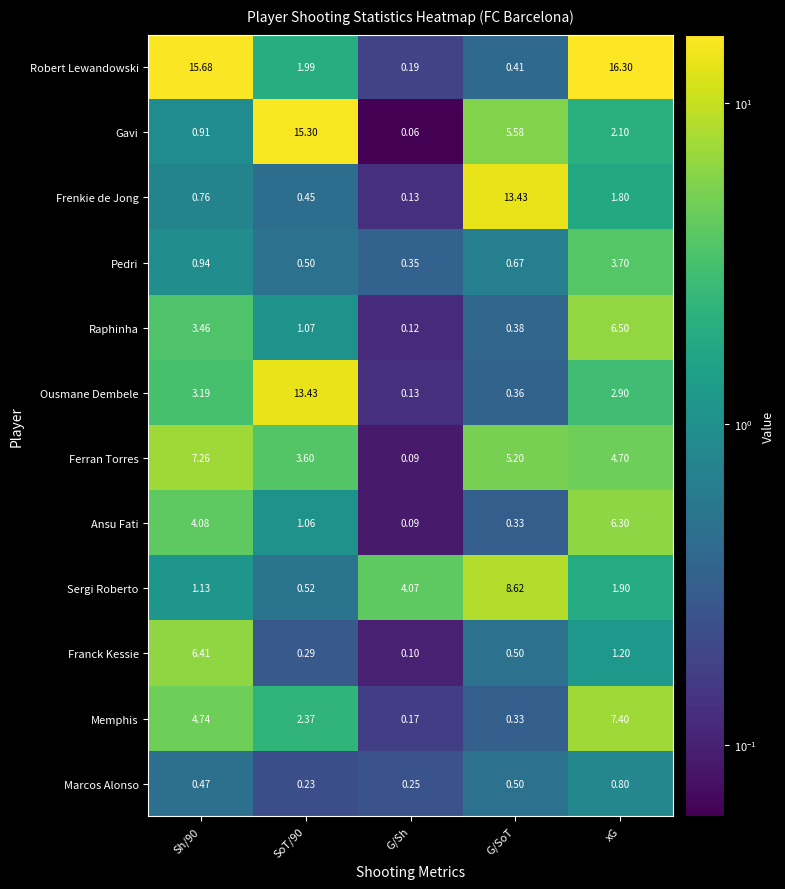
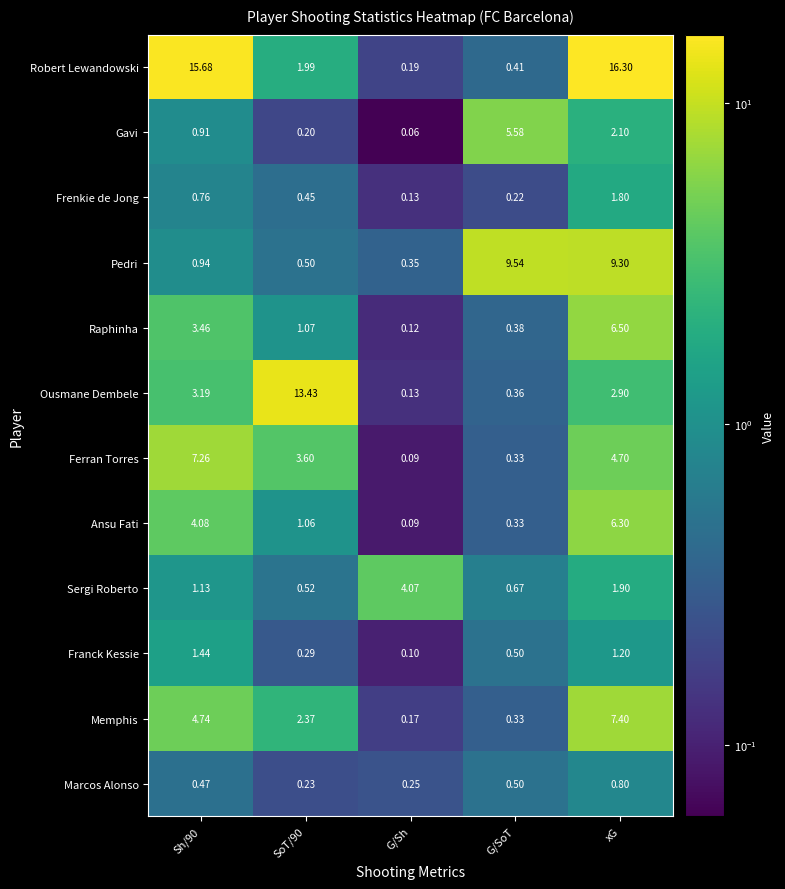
  {
    "Robert Lewandowski": {
      "Sh/90": 15.68,
      "SoT/90": 1.99,
      "G/Sh": 0.19,
      "G/SoT": 0.41,
      "xG": 16.30
    },
    "Gavi": {
      "Sh/90": 0.91,
-     "SoT/90": 15.30,
+     "SoT/90": 0.20,
      "G/Sh": 0.06,
      "G/SoT": 5.58,
      "xG": 2.10
    },
    "Frenkie de Jong": {
      "Sh/90": 0.76,
      "SoT/90": 0.45,
      "G/Sh": 0.13,
-     "G/SoT": 13.43,
+     "G/SoT": 0.22,
      "xG": 1.80
    },
    "Pedri": {
      "Sh/90": 0.94,
      "SoT/90": 0.50,
      "G/Sh": 0.35,
-     "G/SoT": 0.67,
-     "xG": 3.70
+     "G/SoT": 9.54,
+     "xG": 9.30
    },
    "Raphinha": {
      "Sh/90": 3.46,
      "SoT/90": 1.07,
      "G/Sh": 0.12,
      "G/SoT": 0.38,
      "xG": 6.50
    },
    "Ousmane Dembele": {
      "Sh/90": 3.19,
      "SoT/90": 13.43,
      "G/Sh": 0.13,
      "G/SoT": 0.36,
      "xG": 2.90
    },
    "Ferran Torres": {
      "Sh/90": 7.26,
      "SoT/90": 3.60,
      "G/Sh": 0.09,
-     "G/SoT": 5.20,
+     "G/SoT": 0.33,
      "xG": 4.70
    },
    "Ansu Fati": {
      "Sh/90": 4.08,
      "SoT/90": 1.06,
      "G/Sh": 0.09,
      "G/SoT": 0.33,
      "xG": 6.30
    },
    "Sergi Roberto": {
      "Sh/90": 1.13,
      "SoT/90": 0.52,
      "G/Sh": 4.07,
-     "G/SoT": 8.62,
+     "G/SoT": 0.67,
      "xG": 1.90
    },
    "Franck Kessie": {
-     "Sh/90": 6.41,
+     "Sh/90": 1.44,
      "SoT/90": 0.29,
      "G/Sh": 0.10,
      "G/SoT": 0.50,
      "xG": 1.20
    },
    "Memphis": {
      "Sh/90": 4.74,
      "SoT/90": 2.37,
      "G/Sh": 0.17,
      "G/SoT": 0.33,
      "xG": 7.40
    },
    "Marcos Alonso": {
      "Sh/90": 0.47,
      "SoT/90": 0.23,
      "G/Sh": 0.25,
      "G/SoT": 0.50,
      "xG": 0.80
    }
  }
